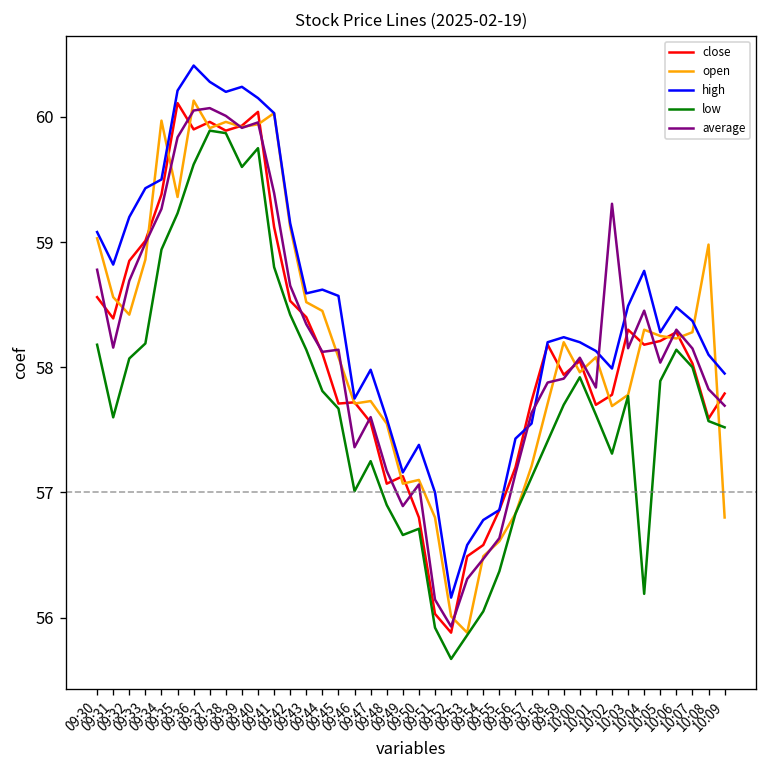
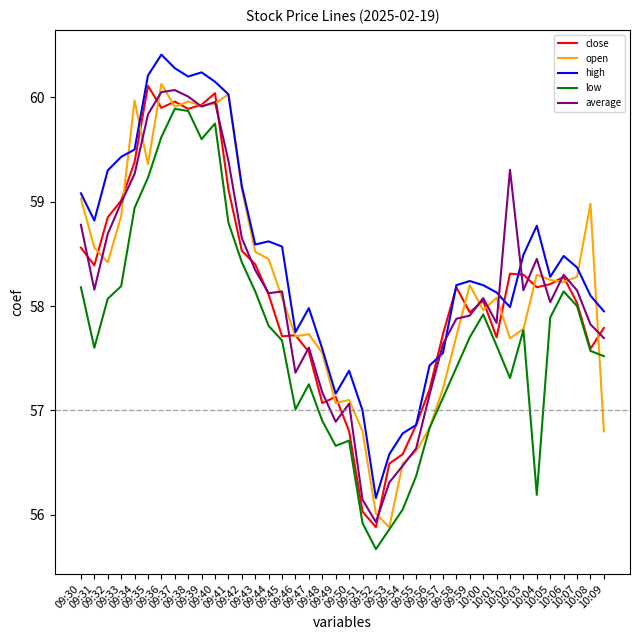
  {
    "close": {
      "09:30": 58.56,
      "09:31": 58.39,
      "09:32": 58.85,
      "09:34": 59.38,
      "09:35": 60.11,
      "09:36": 59.90,
      "09:37": 59.96,
      "09:40": 60.04,
      "09:41": 59.12,
      "09:42": 58.53,
      "09:43": 58.40,
      "09:45": 57.71,
      "09:47": 57.56,
      "09:48": 57.07,
      "09:49": 57.13,
      "09:50": 56.80,
      "09:51": 56.03,
      "09:52": 55.88,
      "09:53": 56.49,
      "09:54": 56.58,
      "09:56": 57.20,
      "09:57": 57.73,
      "09:59": 57.94,
      "10:00": 58.05,
      "10:01": 57.70,
-     "10:02": 57.78,
+     "10:02": 58.31,
      "10:03": 58.30,
      "10:04": 58.18,
      "10:05": 58.21,
      "10:07": 58.03,
      "10:09": 57.79
    },
    "open": {
      "09:30": 59.03,
      "09:31": 58.56,
      "09:32": 58.42,
      "09:33": 58.86,
      "09:34": 59.97,
      "09:35": 59.36,
      "09:36": 60.13,
      "09:38": 59.96,
      "09:42": 59.12,
      "09:43": 58.52,
      "09:44": 58.45,
      "09:45": 58.08,
      "09:47": 57.73,
      "09:48": 57.55,
      "09:49": 57.07,
      "09:50": 57.10,
      "09:51": 56.80,
      "09:52": 56.01,
      "09:55": 56.61,
      "09:57": 57.21,
      "09:58": 57.71,
      "09:59": 58.20,
      "10:00": 57.96,
      "10:01": 58.08,
      "10:02": 57.69,
      "10:04": 58.30,
      "10:05": 58.25,
      "10:06": 58.23,
      "10:07": 58.28,
      "10:08": 58.98,
      "10:09": 56.80
    },
    "high": {
      "09:30": 59.1,
      "09:31": 58.8,
-     "09:32": 59.2,
+     "09:32": 59.3,
      "09:33": 59.43,
      "09:34": 59.5,
      "09:35": 60.2,
      "09:36": 60.4,
      "09:37": 60.3,
      "09:38": 60.2,
      "09:39": 60.24,
      "09:40": 60.15,
      "09:42": 59.15,
      "09:43": 58.6,
      "09:44": 58.6,
      "09:45": 58.57,
      "09:46": 57.75,
      "09:47": 58.0,
      "09:48": 57.6,
      "09:49": 57.16,
      "09:50": 57.4,
      "09:51": 57.0,
      "09:52": 56.16,
      "09:53": 56.6,
      "09:54": 56.8,
      "09:56": 57.43,
      "09:57": 57.55,
      "09:59": 58.24,
      "10:00": 58.2,
      "10:01": 58.13,
      "10:02": 58.0,
      "10:03": 58.5,
      "10:04": 58.77,
      "10:05": 58.3,
      "10:06": 58.5,
      "10:07": 58.37,
      "10:08": 58.1,
      "10:09": 57.95
    },
    "low": {
      "09:30": 58.18,
      "09:31": 57.60,
      "09:32": 58.07,
      "09:33": 58.19,
      "09:34": 58.94,
      "09:35": 59.23,
      "09:36": 59.62,
      "09:39": 59.60,
      "09:40": 59.75,
      "09:41": 58.80,
      "09:42": 58.42,
      "09:43": 58.14,
      "09:44": 57.81,
      "09:45": 57.67,
      "09:46": 57.01,
      "09:47": 57.25,
      "09:48": 56.90,
      "09:49": 56.66,
      "09:50": 56.71,
      "09:51": 55.92,
      "09:52": 55.67,
      "09:54": 56.05,
      "09:55": 56.37,
      "09:57": 57.12,
      "09:58": 57.41,
      "09:59": 57.70,
      "10:00": 57.92,
      "10:01": 57.62,
      "10:02": 57.31,
      "10:04": 56.19,
      "10:05": 57.89,
      "10:06": 58.14,
      "10:07": 58.00,
      "10:09": 57.52
    },
    "average": {
      "09:30": 58.78,
      "09:31": 58.16,
      "09:32": 58.69,
      "09:34": 59.27,
      "09:35": 59.84,
      "09:36": 60.05,
      "09:37": 60.07,
      "09:38": 60.01,
      "09:41": 59.39,
      "09:42": 58.65,
      "09:43": 58.34,
      "09:45": 58.14,
      "09:46": 57.36,
      "09:47": 57.60,
      "09:48": 57.17,
      "09:49": 56.89,
      "09:50": 57.06,
      "09:51": 56.14,
      "09:52": 55.93,
      "09:53": 56.31,
      "09:55": 56.64,
      "09:56": 57.15,
      "09:57": 57.64,
      "09:58": 57.88,
      "09:59": 57.91,
      "10:00": 58.08,
      "10:01": 57.84,
      "10:02": 59.31,
      "10:03": 58.15,
      "10:04": 58.45,
      "10:05": 58.04,
      "10:07": 58.15,
      "10:08": 57.83,
      "10:09": 57.69
    }
  }
